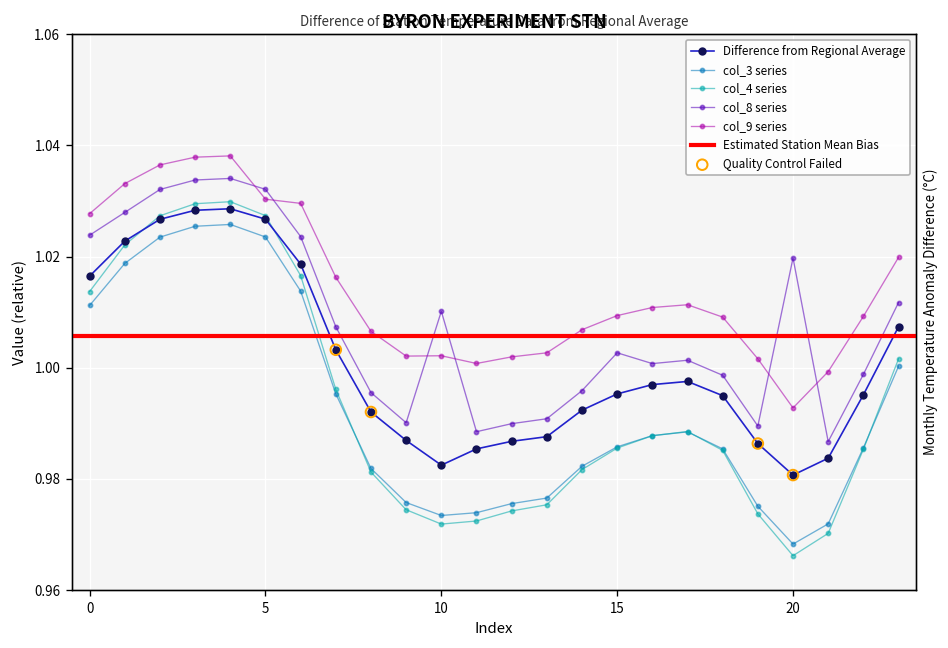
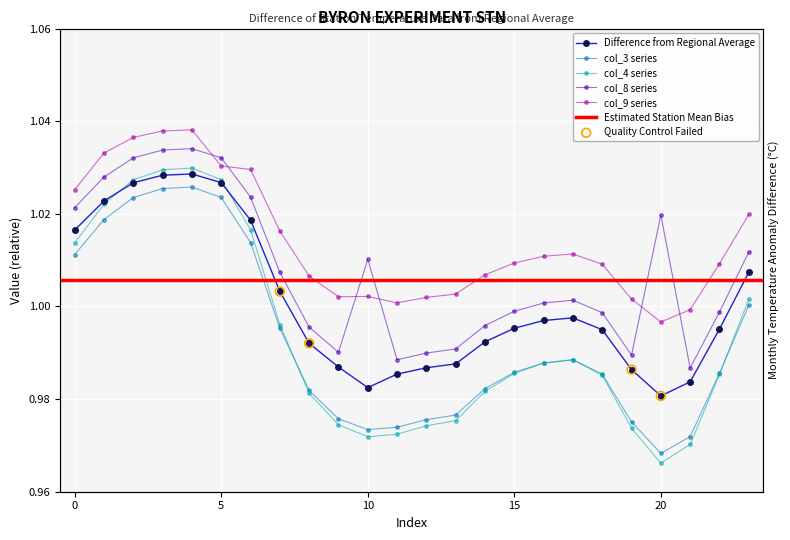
  {
    "Difference from Regional Average": {
      "0": 1.016,
      "5": 1.027,
      "10": 0.982,
      "15": 0.995
    },
    "col_8 series": {
-     "0": 1.024,
+     "0": 1.021,
      "5": 1.032,
      "10": 1.010,
-     "15": 1.003,
+     "15": 0.999,
      "20": 1.020
    },
    "col_9 series": {
-     "0": 1.028,
+     "0": 1.025,
      "5": 1.030,
      "10": 1.002,
      "15": 1.009,
-     "20": 0.993
+     "20": 0.997
    }
  }
